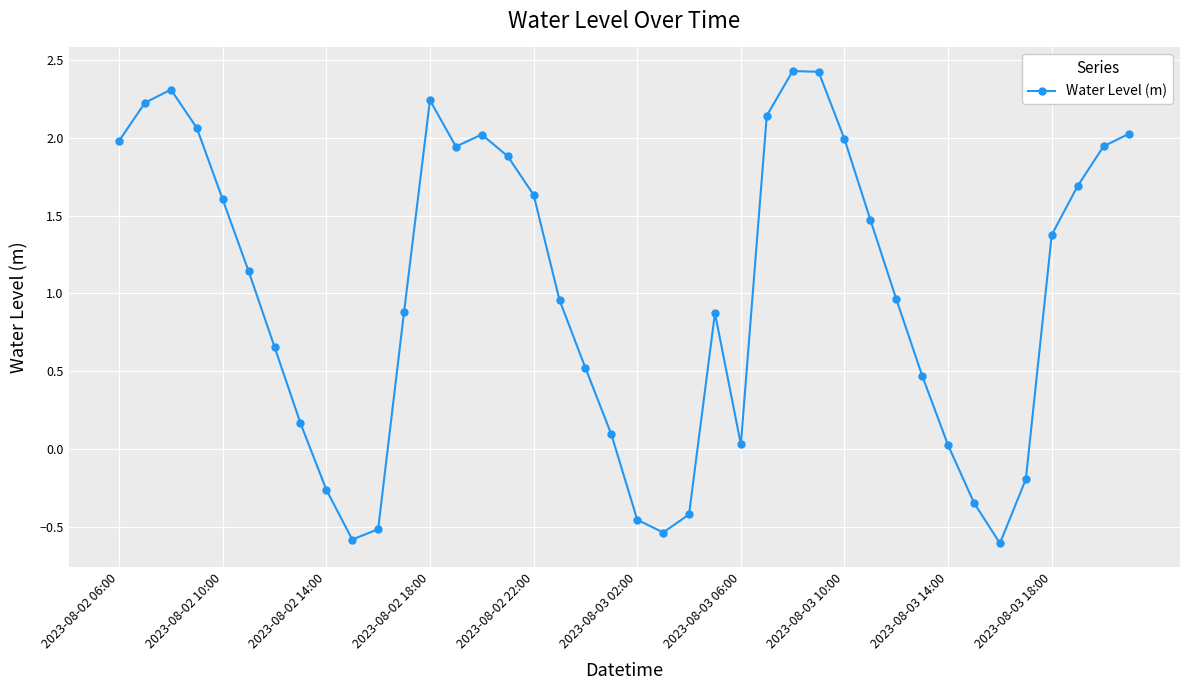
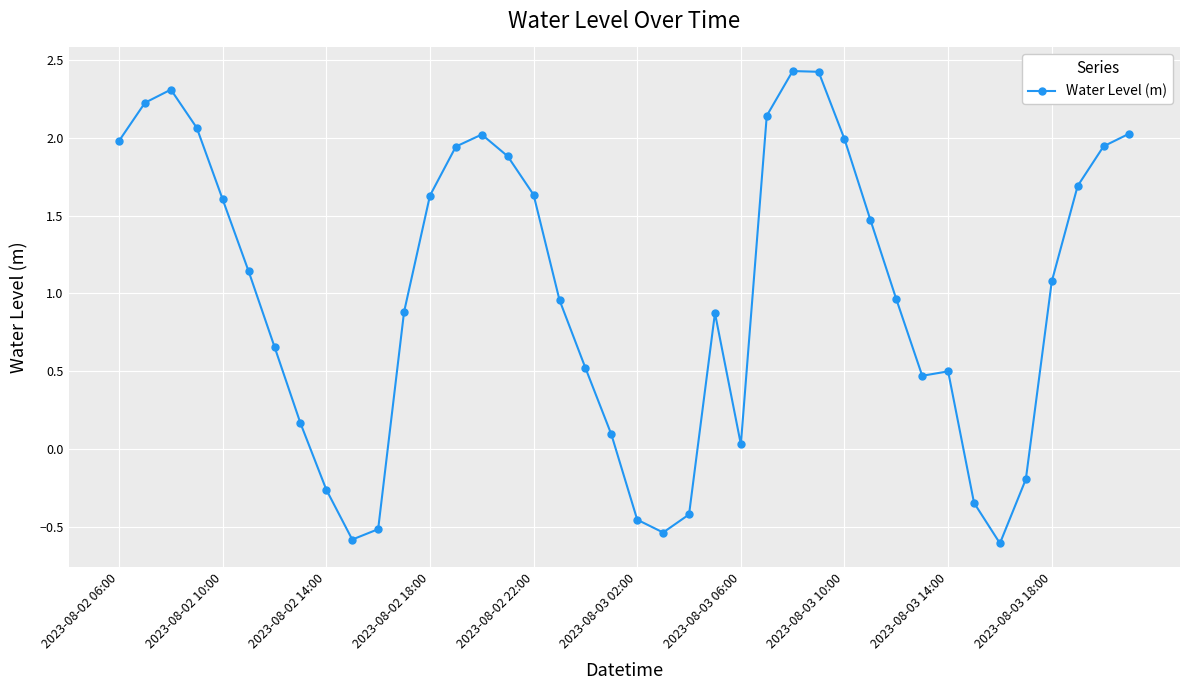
  {
    "2023-08-02 06:00": 1.98,
    "2023-08-02 10:00": 1.60,
    "2023-08-02 14:00": -0.26,
-   "2023-08-02 18:00": 2.24,
+   "2023-08-02 18:00": 1.63,
    "2023-08-02 22:00": 1.63,
    "2023-08-03 02:00": -0.45,
    "2023-08-03 06:00": 0.03,
    "2023-08-03 10:00": 1.99,
-   "2023-08-03 14:00": 0.02,
-   "2023-08-03 18:00": 1.38
+   "2023-08-03 14:00": 0.50,
+   "2023-08-03 18:00": 1.08
  }
